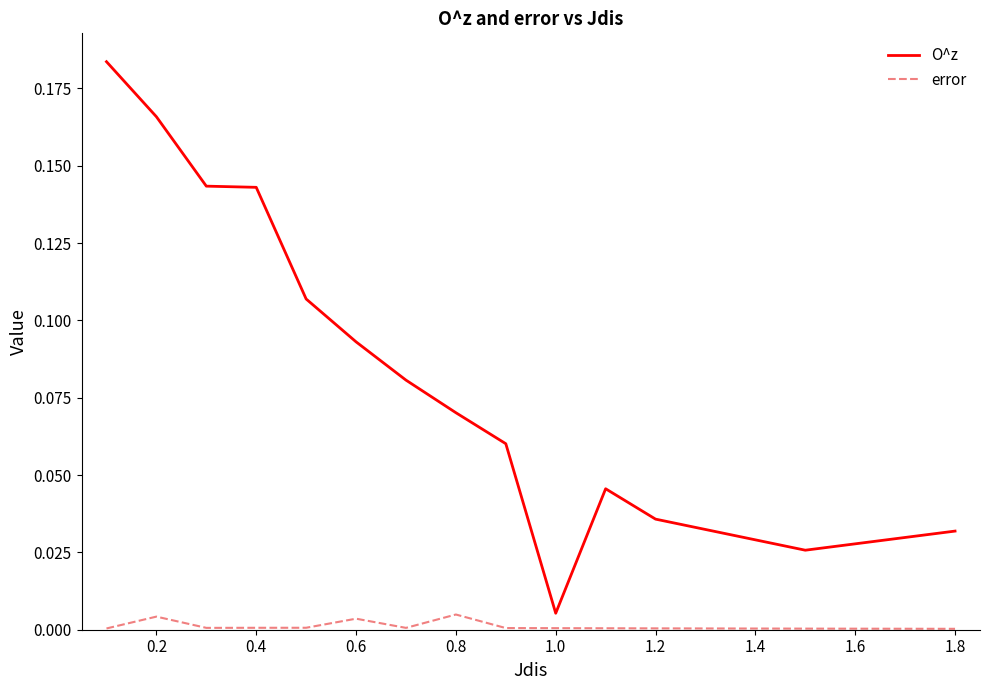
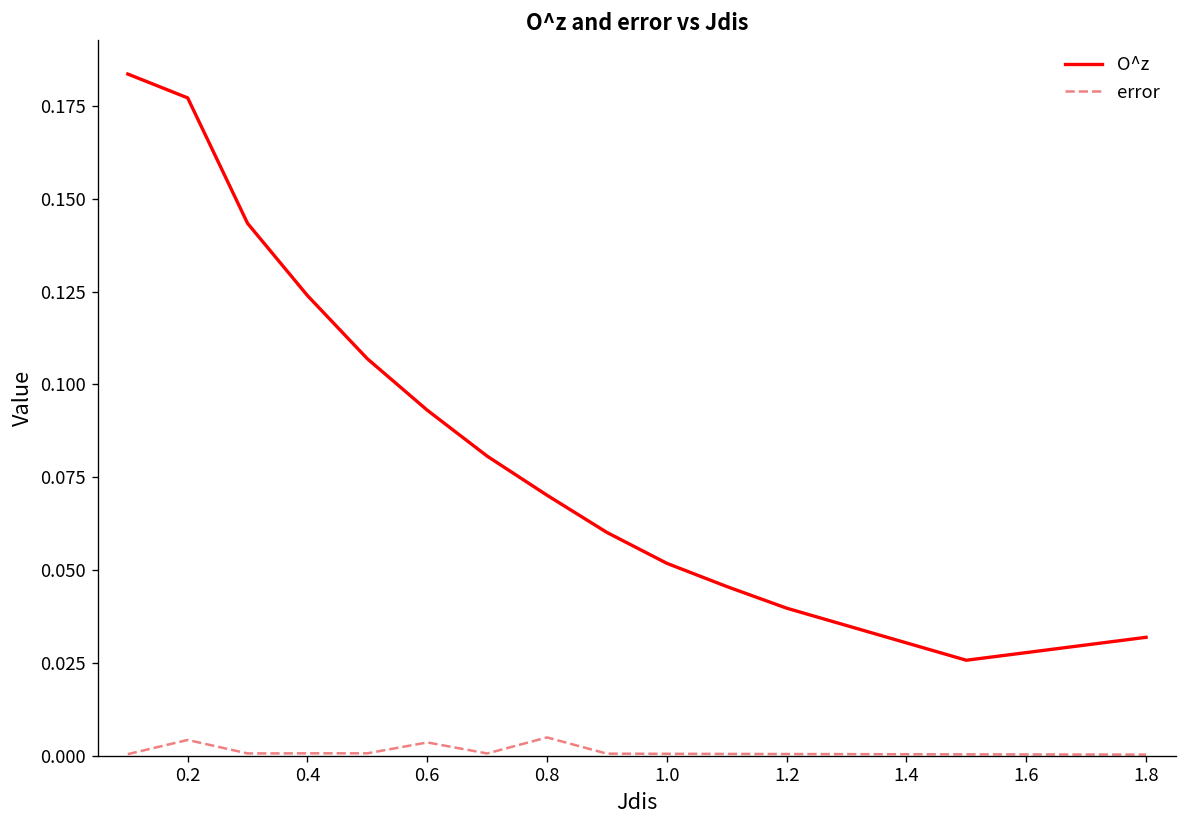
  {
    "O^z": {
-     "0.2": 0.166,
-     "0.4": 0.143,
+     "0.2": 0.177,
+     "0.4": 0.124,
      "0.6": 0.093,
      "0.8": 0.070,
-     "1.0": 0.005,
-     "1.2": 0.036,
+     "1.0": 0.052,
+     "1.2": 0.040,
      "1.8": 0.032
    },
    "error": {
      "0.2": 0.004,
      "0.4": 0.001,
      "0.6": 0.004,
      "0.8": 0.005,
      "1.0": 0.001,
      "1.2": 0.000,
      "1.8": 0.000
    }
  }
